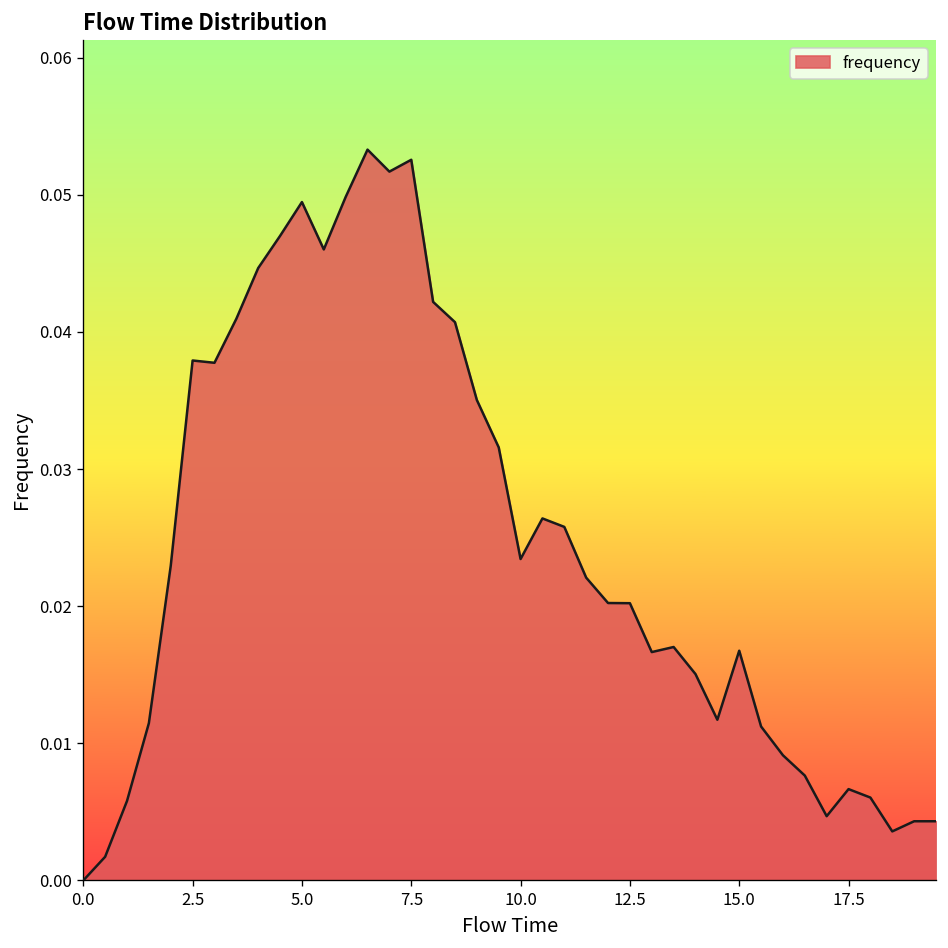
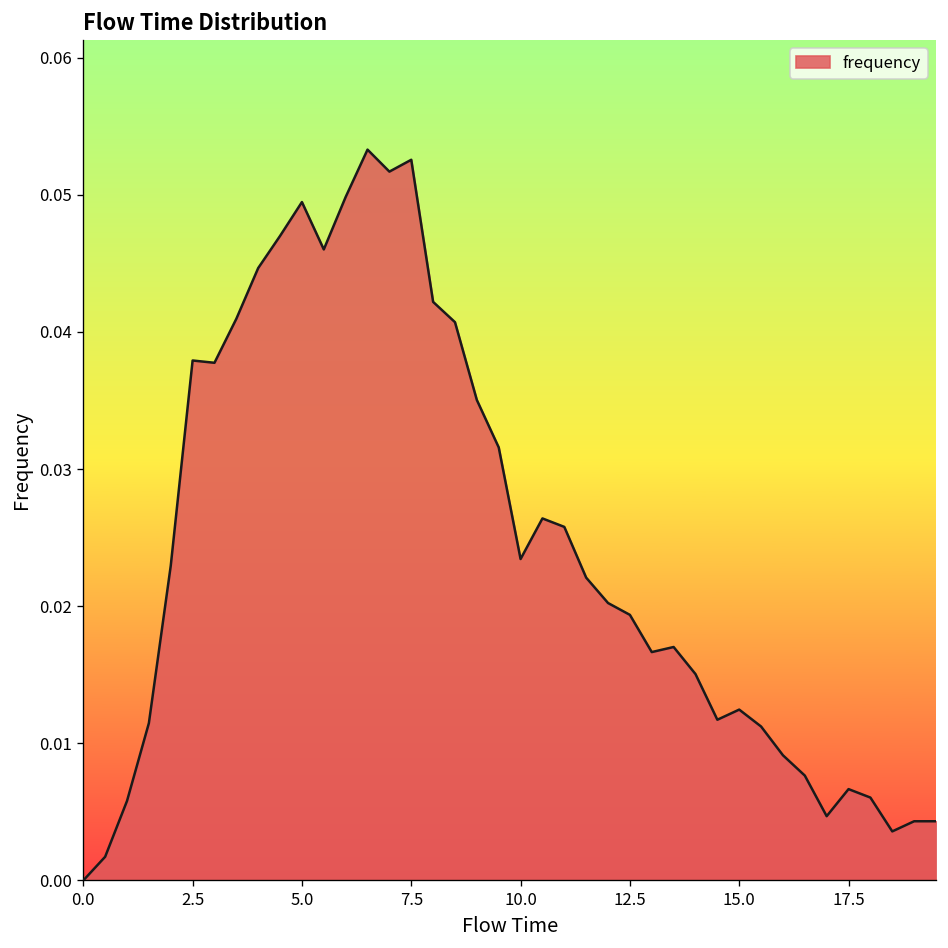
  {
    "0.0": 0.0000,
    "2.5": 0.0379,
    "5.0": 0.0495,
    "7.5": 0.0525,
    "10.0": 0.0234,
-   "12.5": 0.0202,
-   "15.0": 0.0168,
+   "12.5": 0.0194,
+   "15.0": 0.0125,
    "17.5": 0.0067
  }
